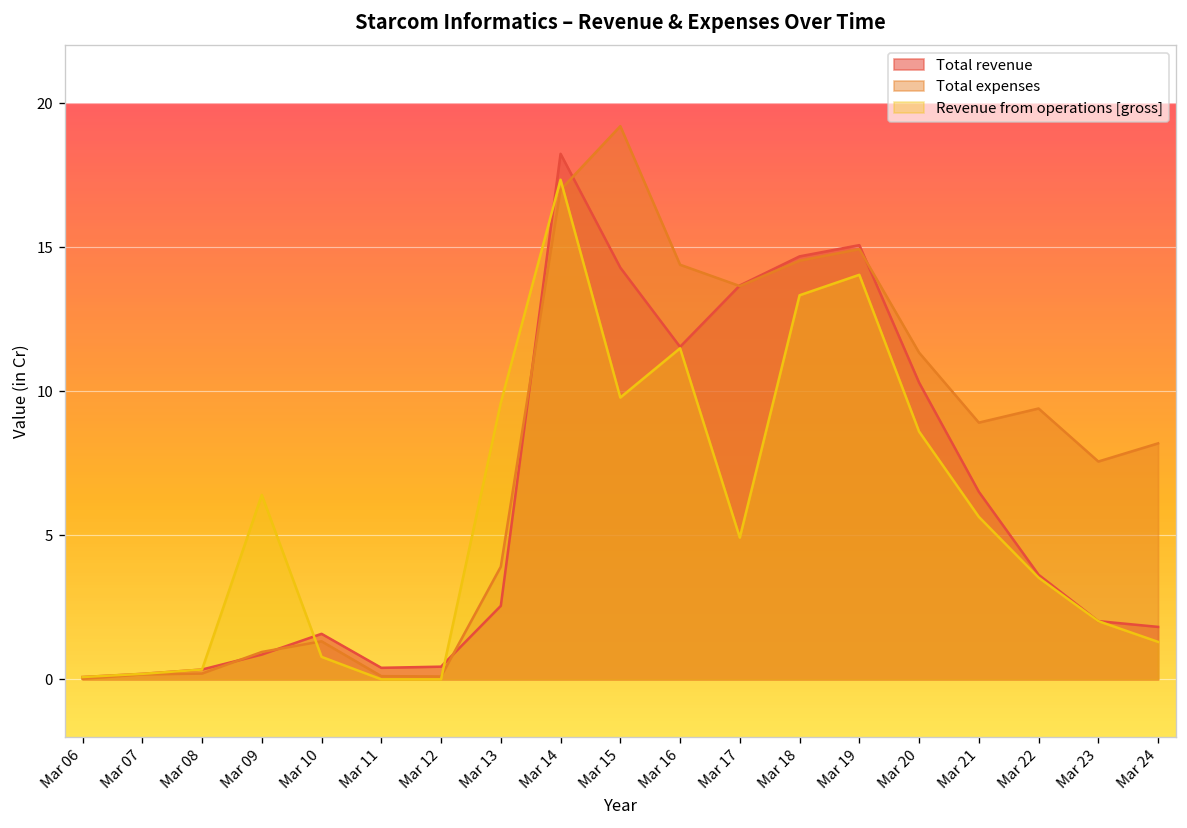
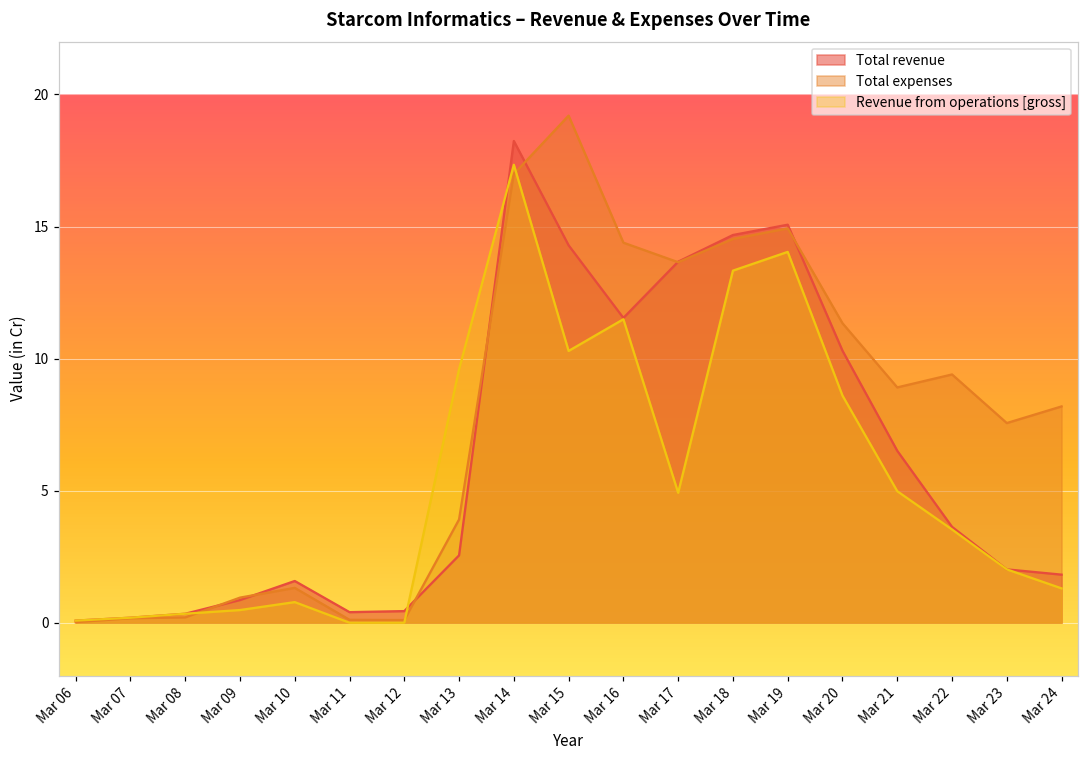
  {
    "Revenue from operations [gross]": {
-     "Mar 09": 6.4,
+     "Mar 09": 0.5,
      "Mar 10": 0.8,
      "Mar 11": 0.0,
      "Mar 13": 9.6,
      "Mar 14": 17.3,
-     "Mar 15": 9.8,
+     "Mar 15": 10.3,
      "Mar 17": 4.9,
      "Mar 18": 13.3,
      "Mar 19": 14.0,
      "Mar 20": 8.6,
-     "Mar 21": 5.6,
+     "Mar 21": 5.0,
      "Mar 24": 1.3
    }
  }
